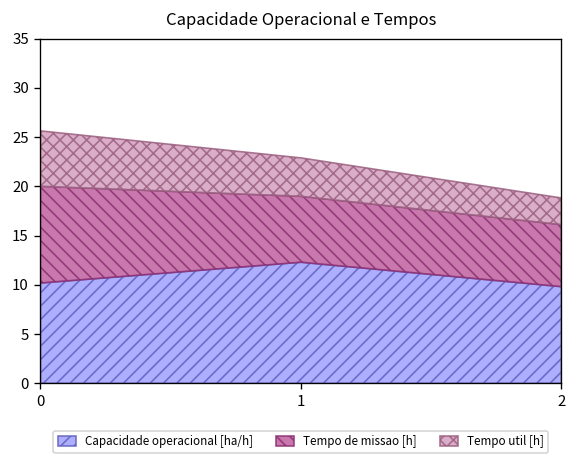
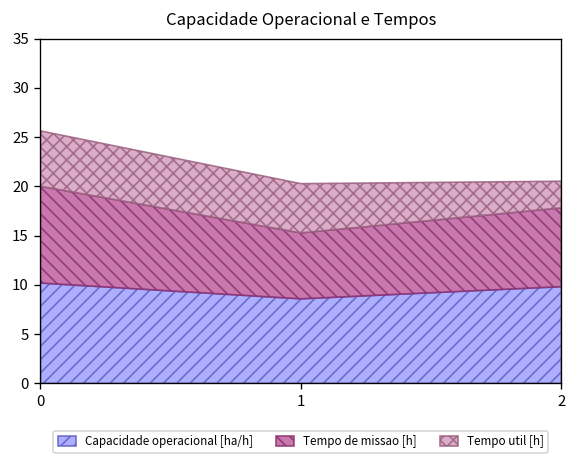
  {
    "Capacidade operacional [ha/h]": {
      "0": 10,
-     "1": 12,
+     "1": 9,
      "2": 10
    },
    "Tempo de missao [h]": {
      "0": 10,
      "1": 7,
-     "2": 6
+     "2": 8
    },
    "Tempo util [h]": {
      "0": 6,
-     "1": 4,
+     "1": 5,
      "2": 3
    }
  }
